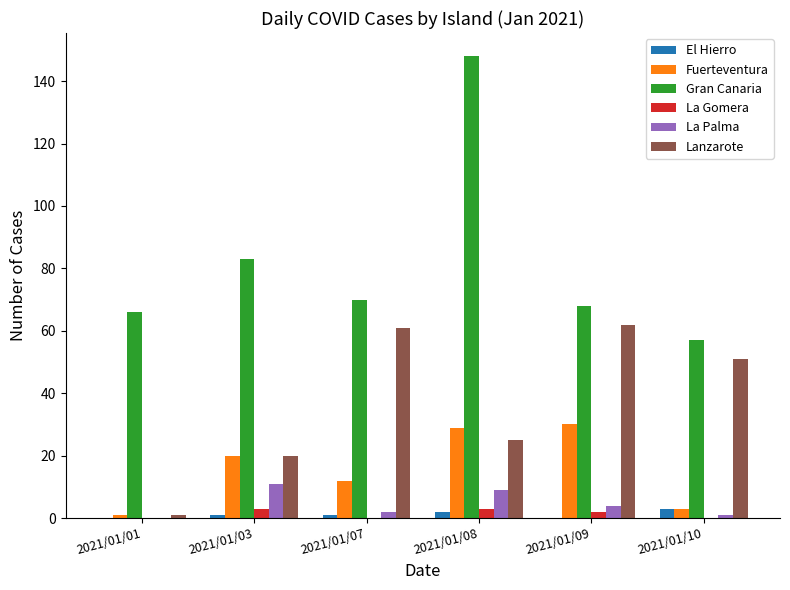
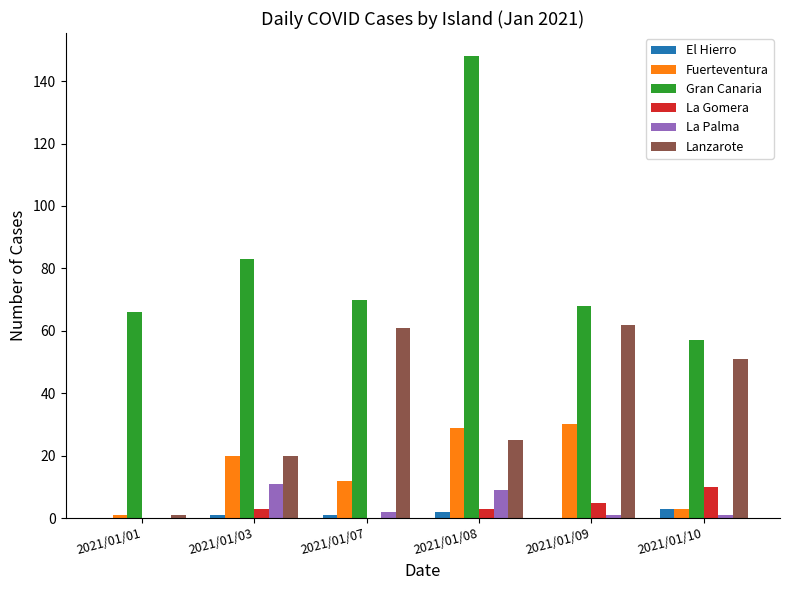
  {
    "El Hierro": {
      "2021/01/01": 0,
      "2021/01/03": 1,
      "2021/01/07": 1,
      "2021/01/08": 2,
      "2021/01/09": 0,
      "2021/01/10": 3
    },
    "Fuerteventura": {
      "2021/01/01": 1,
      "2021/01/03": 20,
      "2021/01/07": 12,
      "2021/01/08": 29,
      "2021/01/09": 30,
      "2021/01/10": 3
    },
    "Gran Canaria": {
      "2021/01/01": 66,
      "2021/01/03": 83,
      "2021/01/07": 70,
      "2021/01/08": 148,
      "2021/01/09": 68,
      "2021/01/10": 57
    },
    "La Gomera": {
      "2021/01/01": 0,
      "2021/01/03": 3,
      "2021/01/07": 0,
      "2021/01/08": 3,
-     "2021/01/09": 2,
-     "2021/01/10": 0
+     "2021/01/09": 5,
+     "2021/01/10": 10
    },
    "La Palma": {
      "2021/01/01": 0,
      "2021/01/03": 11,
      "2021/01/07": 2,
      "2021/01/08": 9,
-     "2021/01/09": 4,
+     "2021/01/09": 1,
      "2021/01/10": 1
    },
    "Lanzarote": {
      "2021/01/01": 1,
      "2021/01/03": 20,
      "2021/01/07": 61,
      "2021/01/08": 25,
      "2021/01/09": 62,
      "2021/01/10": 51
    }
  }
